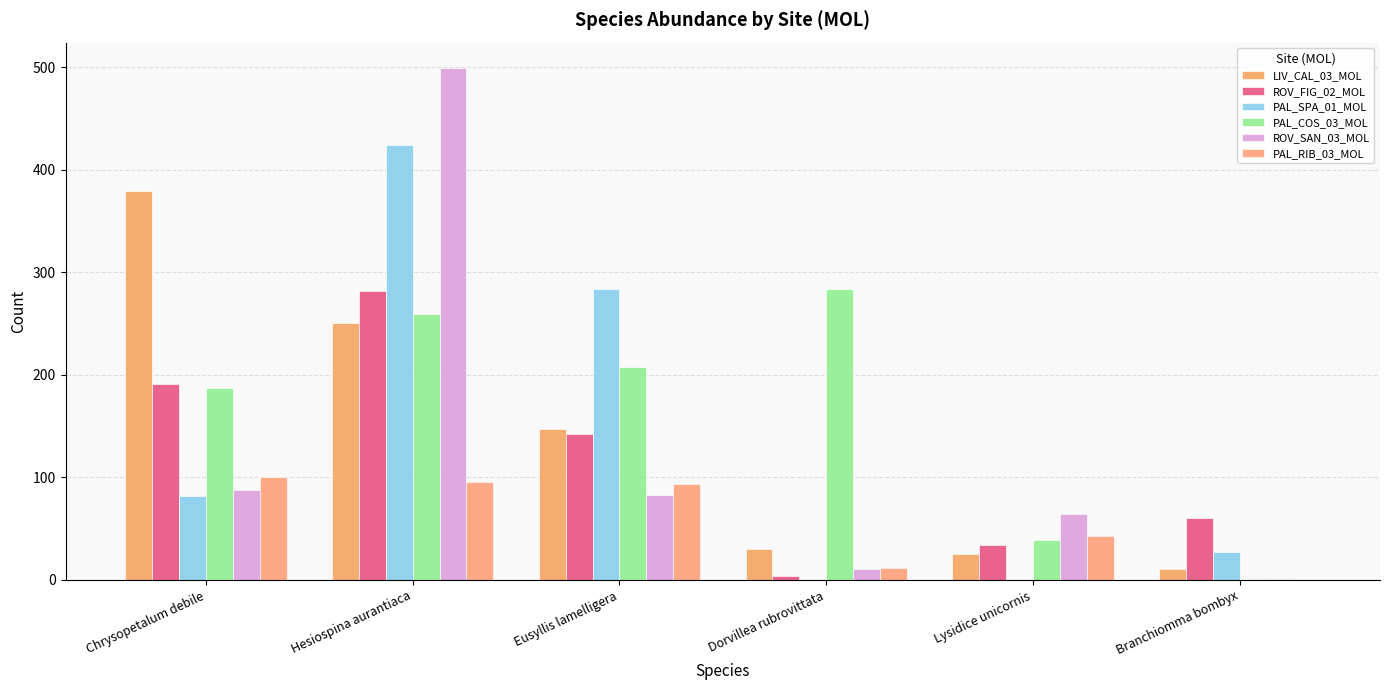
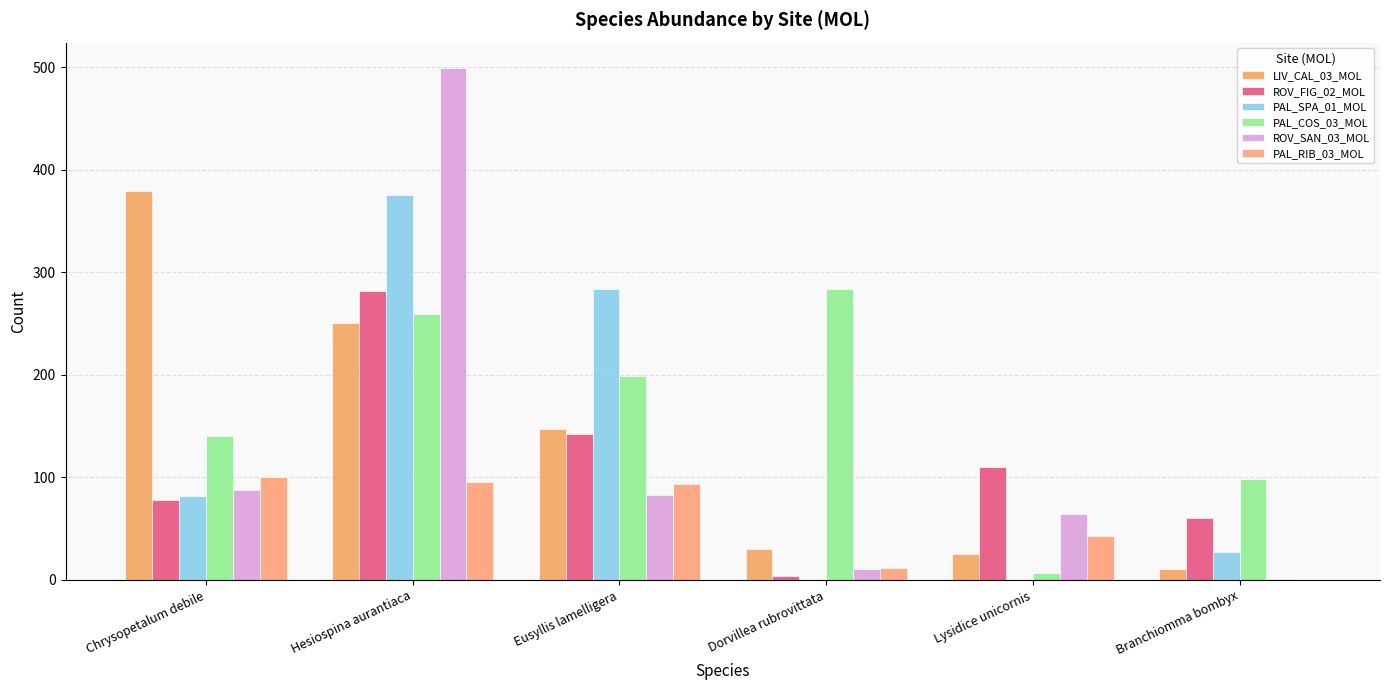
  {
    "ROV_FIG_02_MOL": {
-     "Chrysopetalum debile": 191,
+     "Chrysopetalum debile": 78,
      "Hesiospina aurantiaca": 282,
      "Eusyllis lamelligera": 142,
      "Dorvillea rubrovittata": 4,
-     "Lysidice unicornis": 34,
+     "Lysidice unicornis": 110,
      "Branchiomma bombyx": 60
    },
    "PAL_SPA_01_MOL": {
      "Chrysopetalum debile": 82,
-     "Hesiospina aurantiaca": 424,
+     "Hesiospina aurantiaca": 375,
      "Eusyllis lamelligera": 284,
      "Dorvillea rubrovittata": 0,
      "Lysidice unicornis": 0,
      "Branchiomma bombyx": 27
    },
    "PAL_COS_03_MOL": {
-     "Chrysopetalum debile": 187,
+     "Chrysopetalum debile": 140,
      "Hesiospina aurantiaca": 259,
-     "Eusyllis lamelligera": 208,
+     "Eusyllis lamelligera": 199,
      "Dorvillea rubrovittata": 284,
-     "Lysidice unicornis": 39,
-     "Branchiomma bombyx": 1
+     "Lysidice unicornis": 7,
+     "Branchiomma bombyx": 98
    },
    "ROV_SAN_03_MOL": {
      "Chrysopetalum debile": 88,
      "Hesiospina aurantiaca": 499,
      "Eusyllis lamelligera": 83,
      "Dorvillea rubrovittata": 11,
      "Lysidice unicornis": 64
    }
  }
